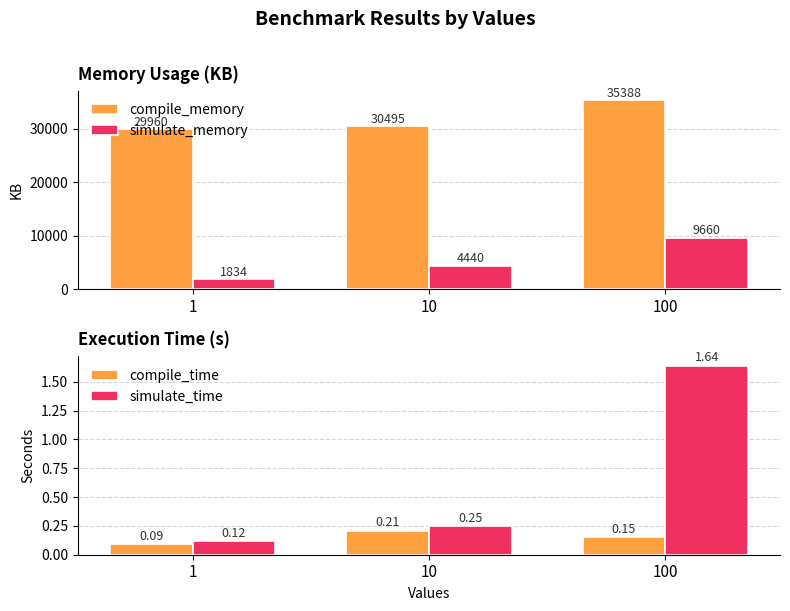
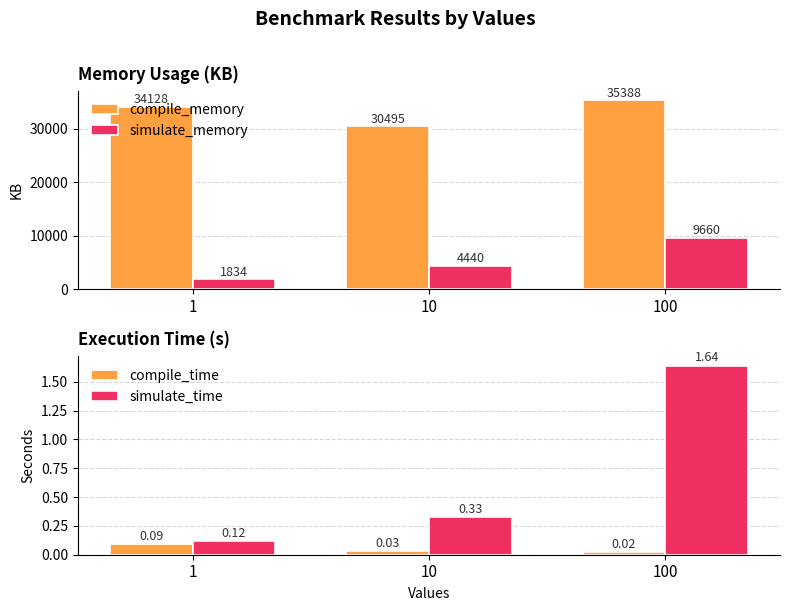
  {
    "Memory Usage (KB)": {
      "compile_memory": {
-       "1": 29960,
+       "1": 34128,
        "10": 30495,
        "100": 35388
      },
      "simulate_memory": {
        "1": 1834,
        "10": 4440,
        "100": 9660
      }
    },
    "Execution Time (s)": {
      "compile_time": {
        "1": 0.09,
-       "10": 0.21,
-       "100": 0.15
+       "10": 0.03,
+       "100": 0.02
      },
      "simulate_time": {
        "1": 0.12,
-       "10": 0.25,
+       "10": 0.33,
        "100": 1.64
      }
    }
  }
